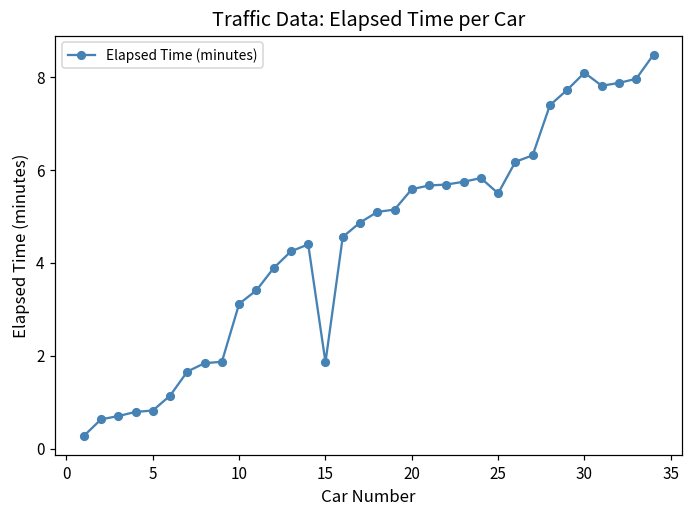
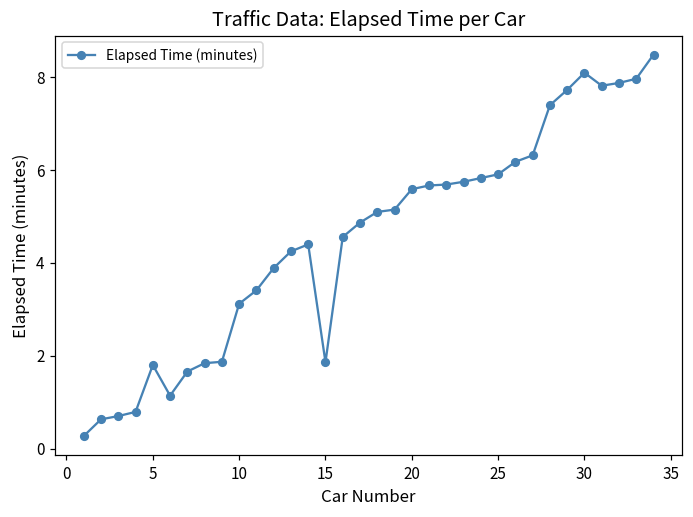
  {
-   "5": 0.8,
+   "5": 1.8,
    "10": 3.1,
    "15": 1.9,
    "20": 5.6,
-   "25": 5.5,
+   "25": 5.9,
    "30": 8.1
  }
